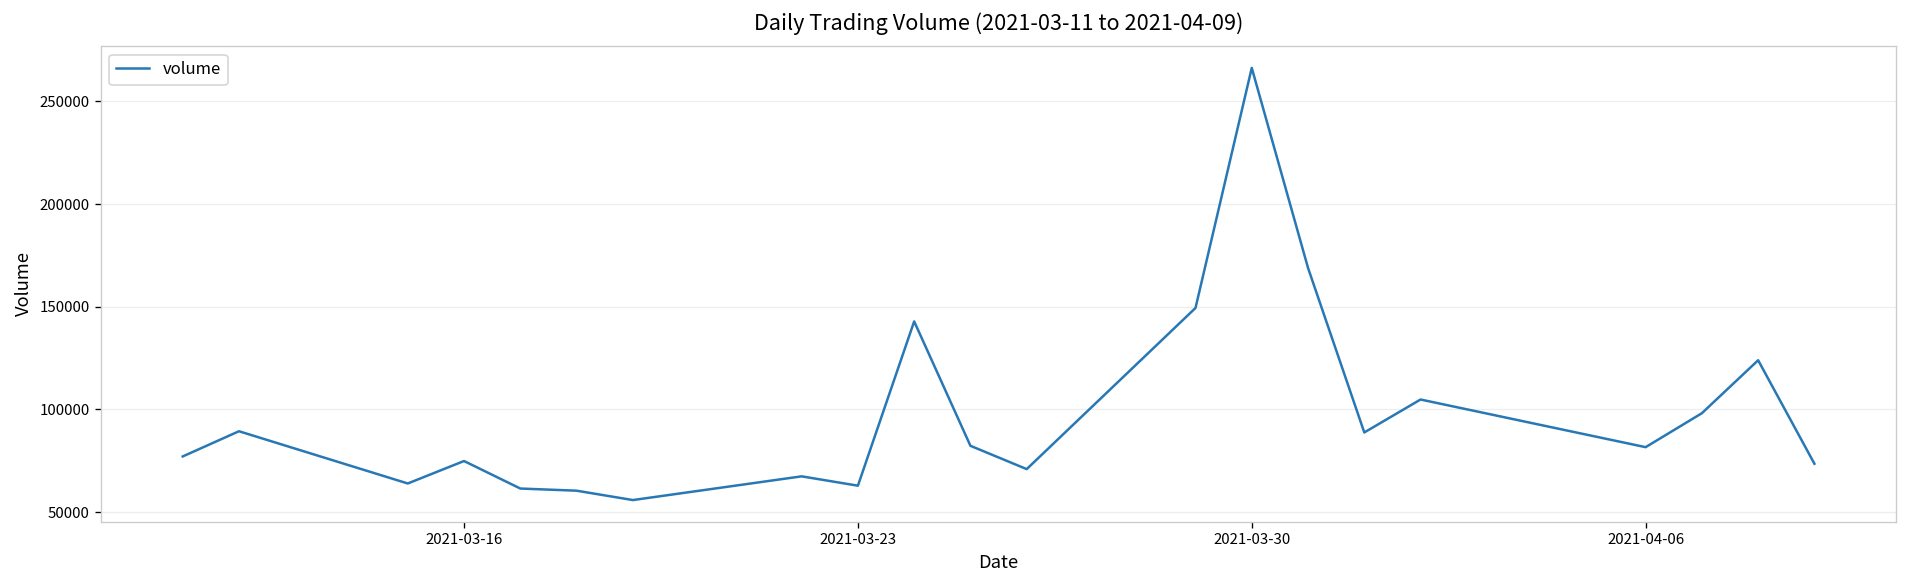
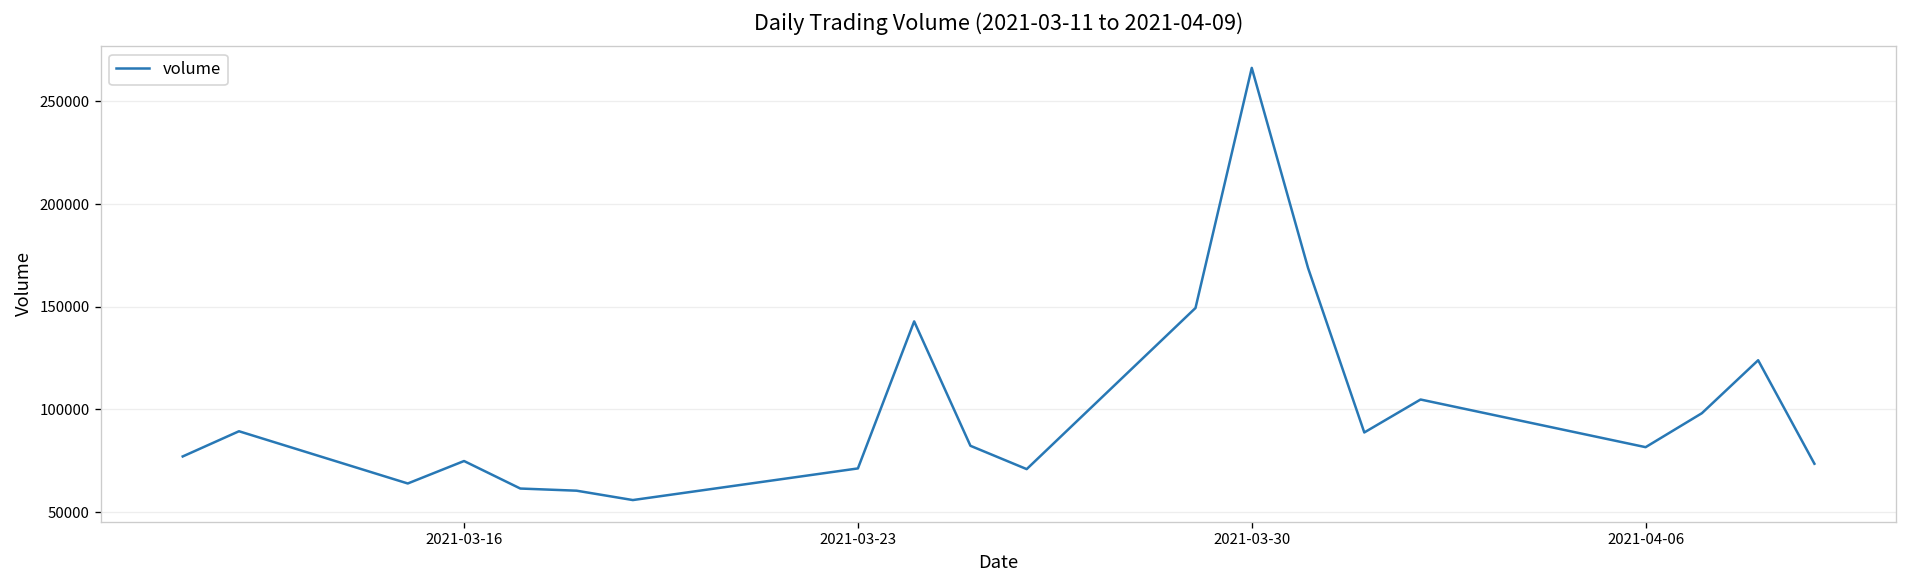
  {
    "2021-03-16": 75000,
-   "2021-03-23": 63000,
+   "2021-03-23": 71000,
    "2021-03-30": 266000,
    "2021-04-06": 82000
  }
